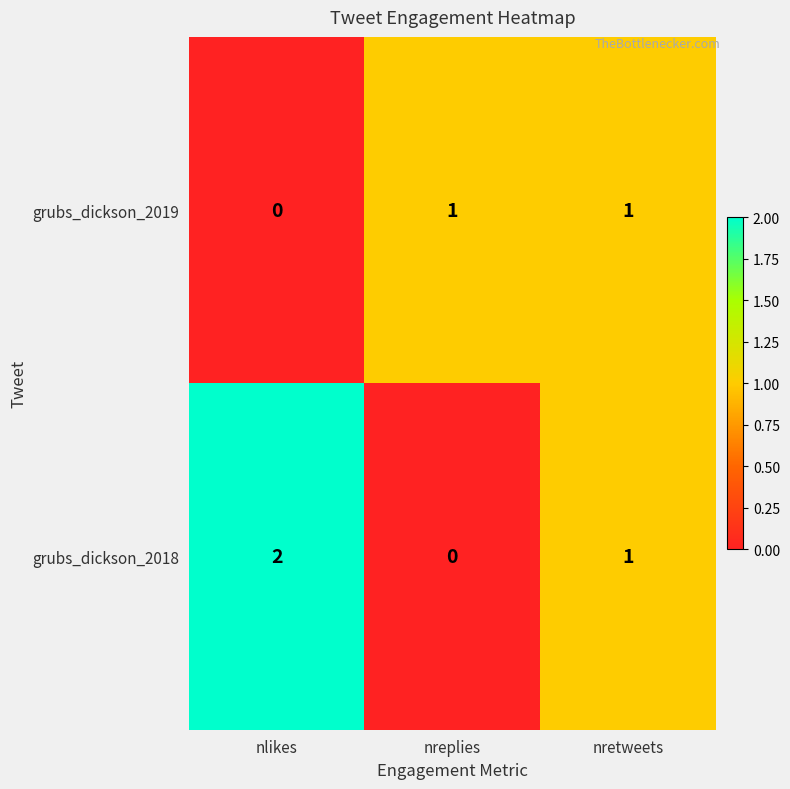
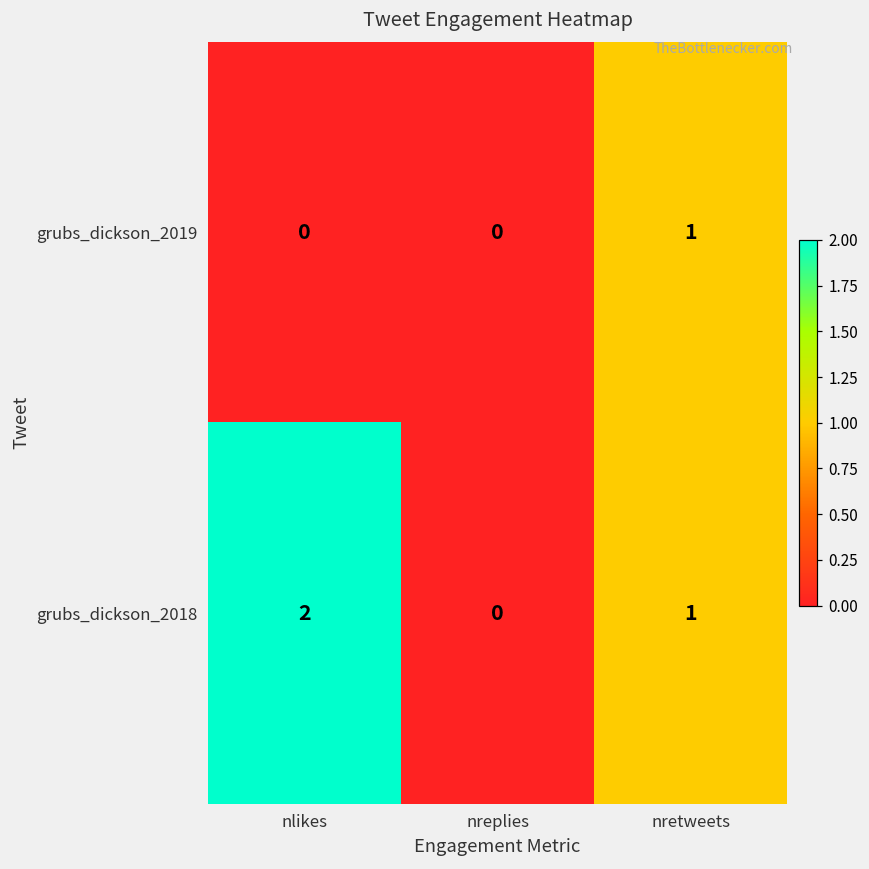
  {
    "grubs_dickson_2019": {
      "nlikes": 0,
-     "nreplies": 1
+     "nreplies": 0
    },
    "grubs_dickson_2018": {
      "nlikes": 2,
      "nreplies": 0,
      "nretweets": 1
    }
  }
